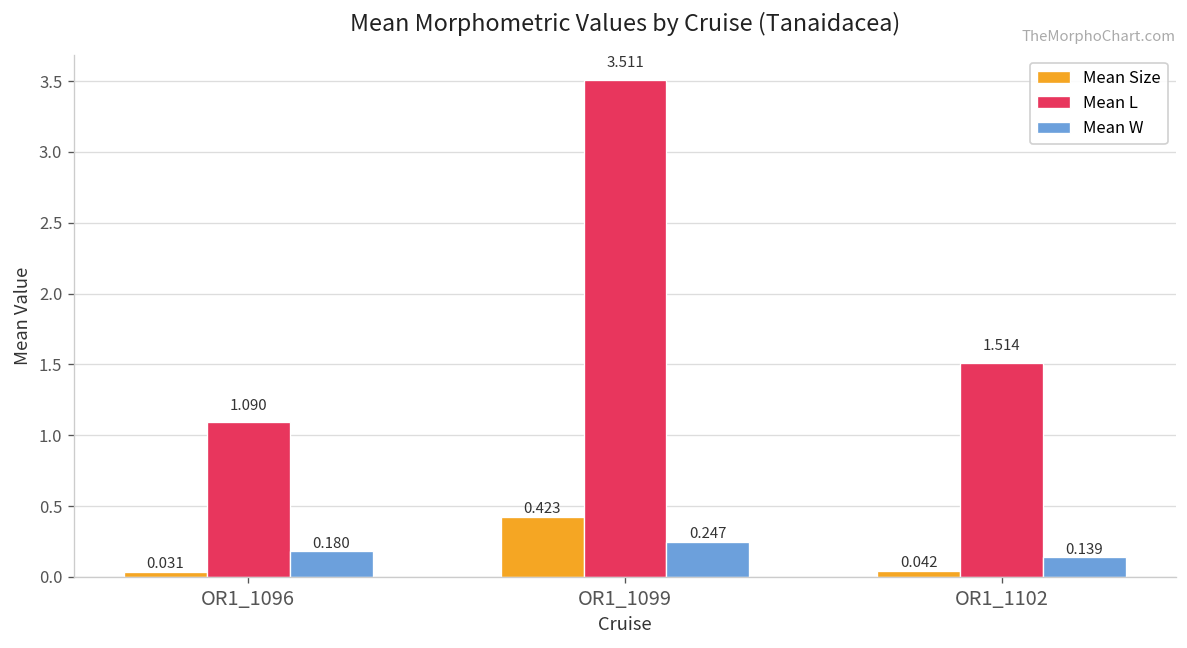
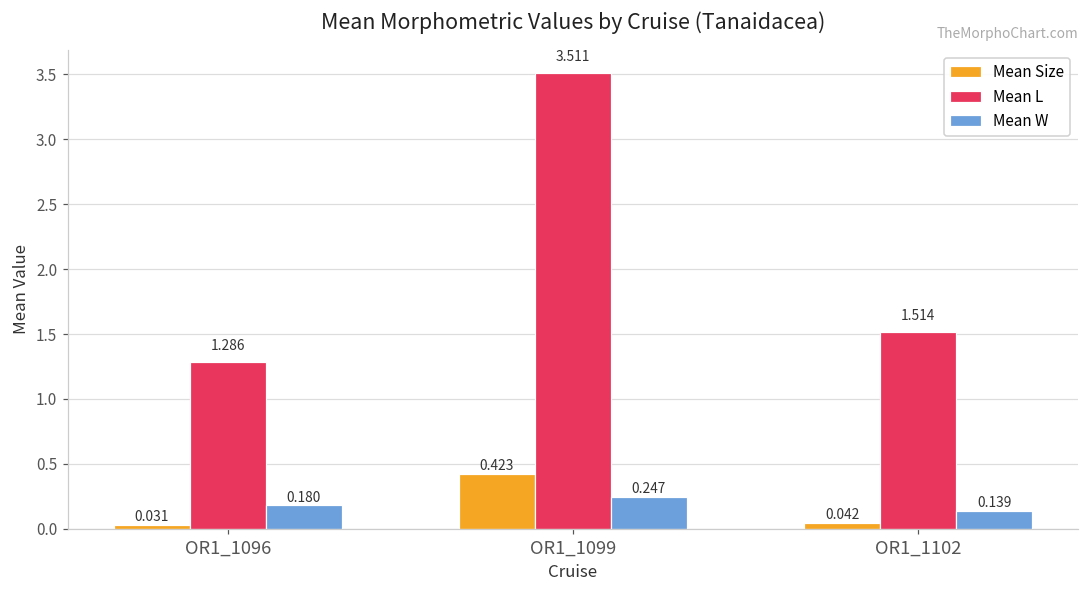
  {
    "Mean Size": {
      "OR1_1096": 0.031,
      "OR1_1099": 0.423,
      "OR1_1102": 0.042
    },
    "Mean L": {
-     "OR1_1096": 1.090,
+     "OR1_1096": 1.286,
      "OR1_1099": 3.511,
      "OR1_1102": 1.514
    },
    "Mean W": {
      "OR1_1096": 0.180,
      "OR1_1099": 0.247,
      "OR1_1102": 0.139
    }
  }
